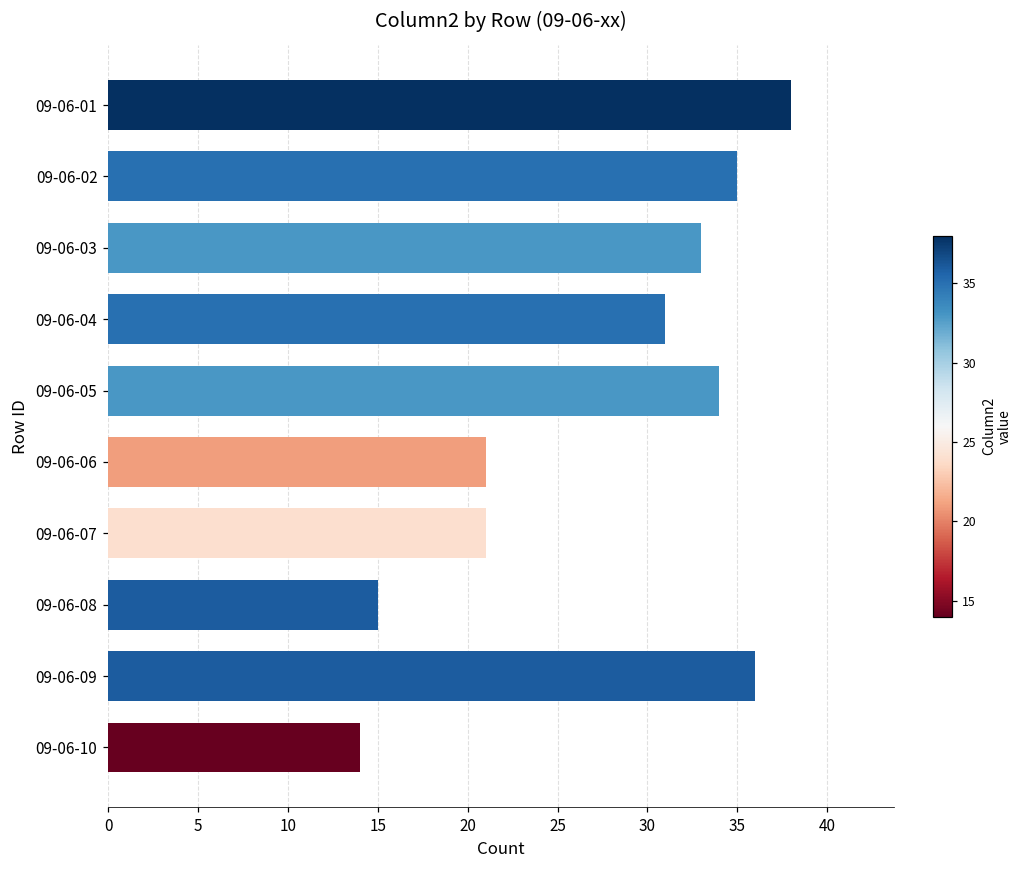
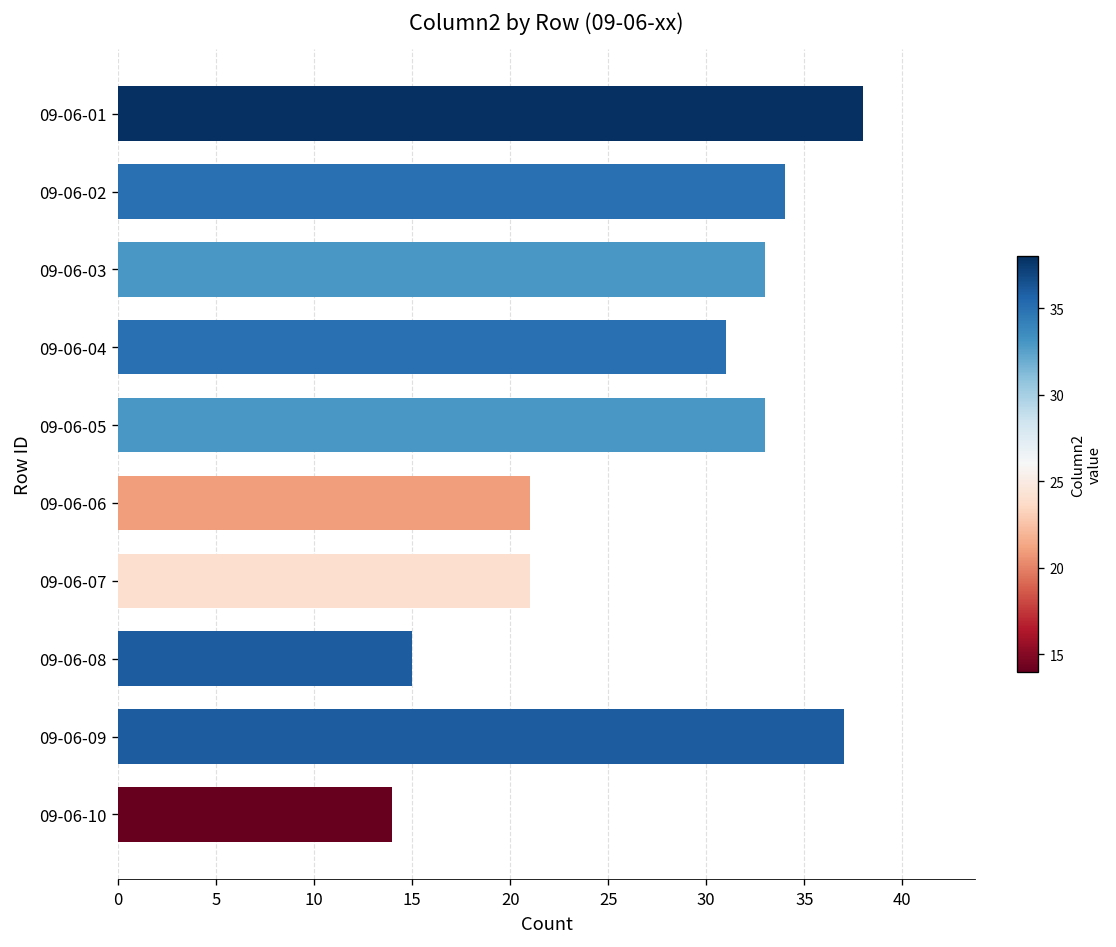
  {
    "09-06-01": 38,
-   "09-06-02": 35,
+   "09-06-02": 34,
    "09-06-03": 33,
    "09-06-04": 31,
-   "09-06-05": 34,
+   "09-06-05": 33,
    "09-06-06": 21,
    "09-06-07": 21,
    "09-06-08": 15,
-   "09-06-09": 36,
+   "09-06-09": 37,
    "09-06-10": 14
  }
